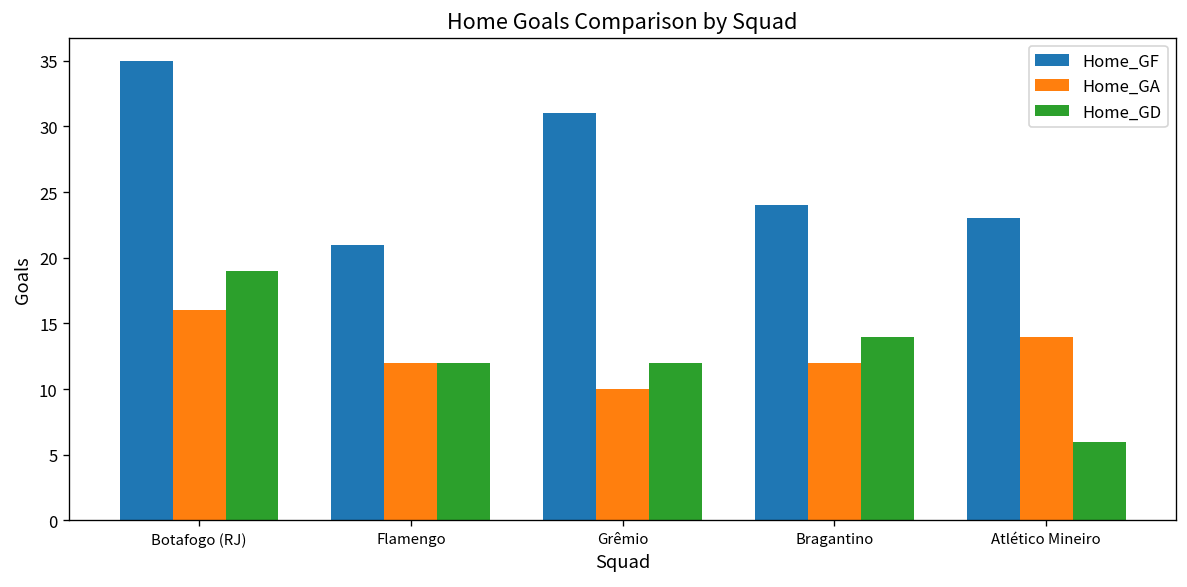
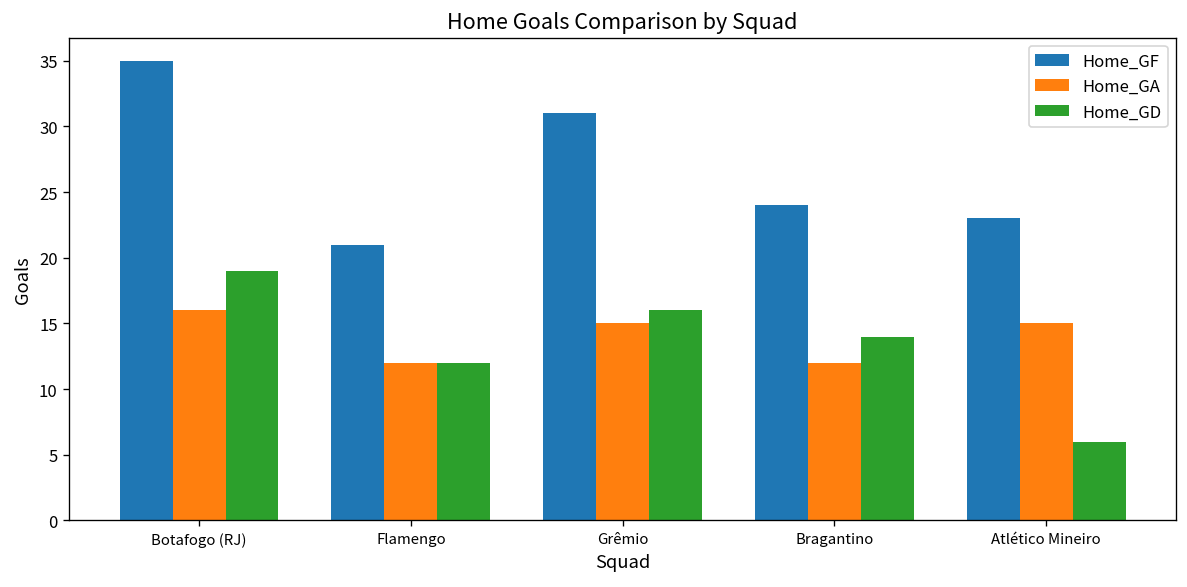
  {
    "Home_GF": {
      "Botafogo (RJ)": 35,
      "Flamengo": 21,
      "Grêmio": 31,
      "Bragantino": 24,
      "Atlético Mineiro": 23
    },
    "Home_GA": {
      "Botafogo (RJ)": 16,
      "Flamengo": 12,
-     "Grêmio": 10,
+     "Grêmio": 15,
      "Bragantino": 12,
-     "Atlético Mineiro": 14
+     "Atlético Mineiro": 15
    },
    "Home_GD": {
      "Botafogo (RJ)": 19,
      "Flamengo": 12,
-     "Grêmio": 12,
+     "Grêmio": 16,
      "Bragantino": 14,
      "Atlético Mineiro": 6
    }
  }
